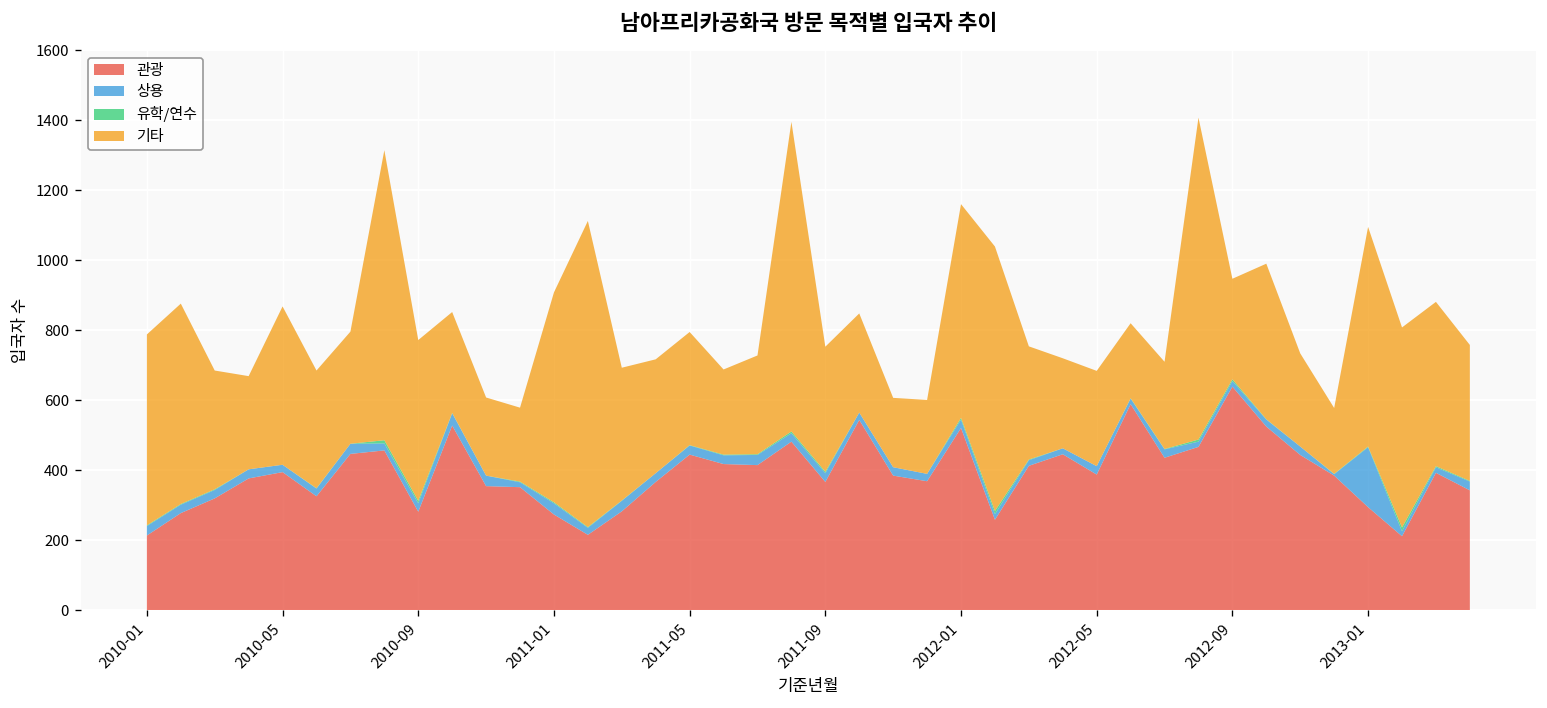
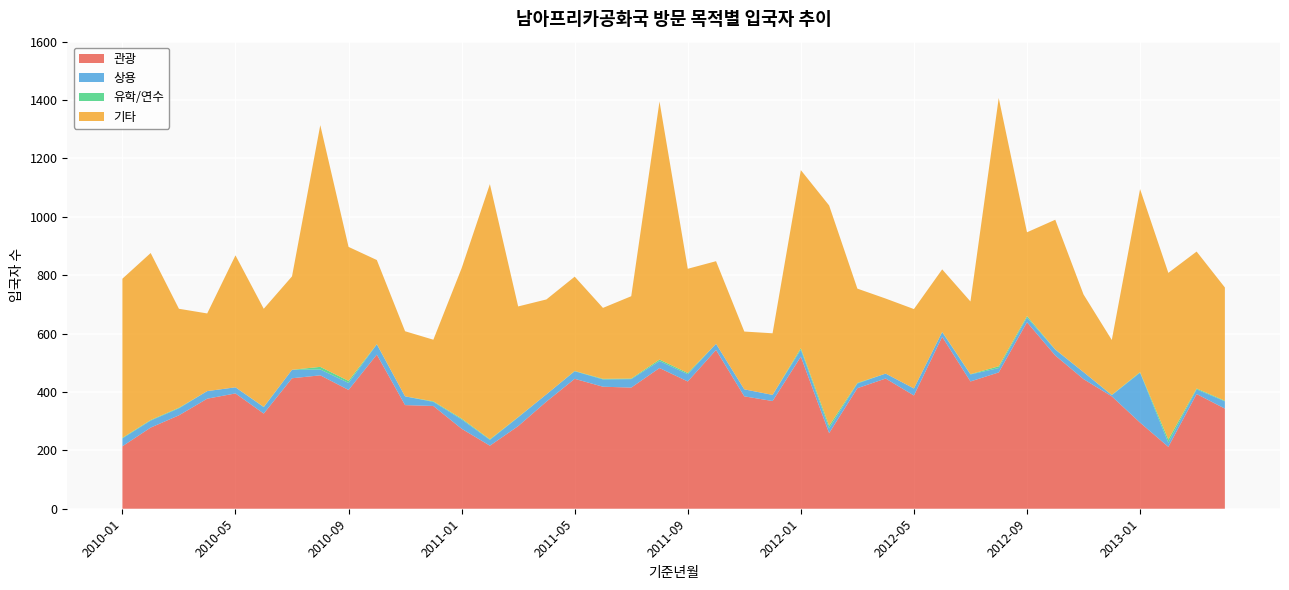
  {
    "관광": {
      "2010-01": 210,
      "2010-05": 400,
-     "2010-09": 280,
+     "2010-09": 410,
      "2011-01": 270,
      "2011-05": 450,
-     "2011-09": 370,
+     "2011-09": 440,
      "2012-01": 520,
      "2012-05": 390,
      "2012-09": 640,
      "2013-01": 300
    },
    "기타": {
      "2010-01": 550,
      "2010-05": 450,
      "2010-09": 460,
-     "2011-01": 600,
+     "2011-01": 520,
      "2011-05": 320,
      "2011-09": 360,
      "2012-01": 610,
      "2012-05": 270,
      "2012-09": 290,
      "2013-01": 630
    }
  }
